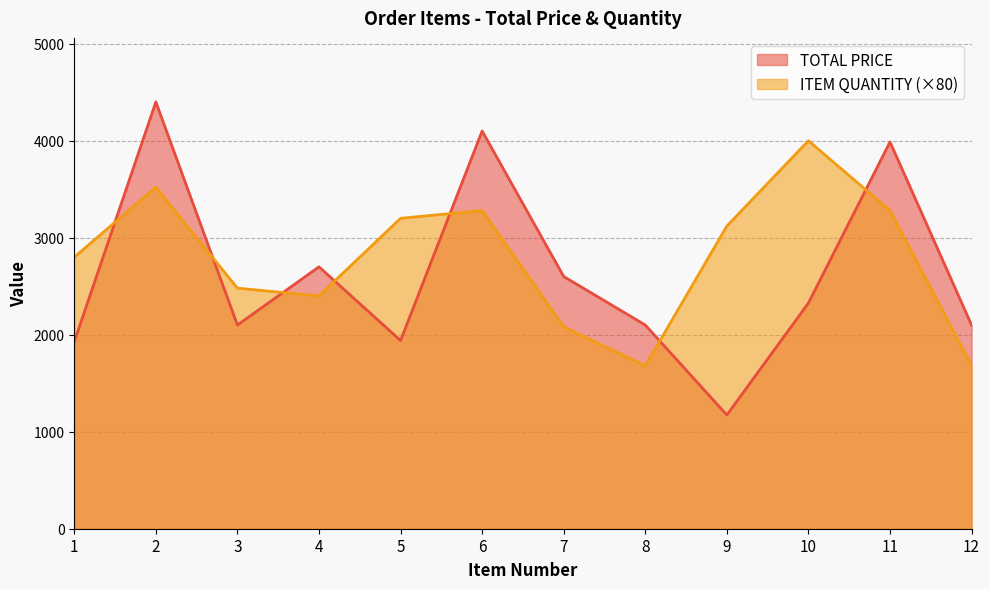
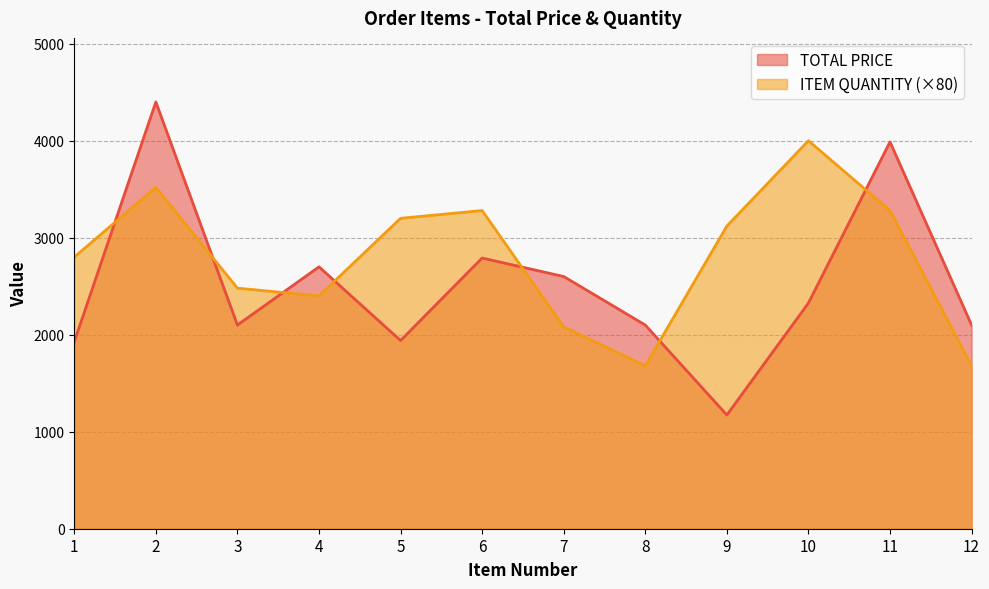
  {
    "TOTAL PRICE": {
      "1": 1900,
      "2": 4400,
      "3": 2100,
      "4": 2700,
      "5": 1900,
-     "6": 4100,
+     "6": 2800,
      "7": 2600,
      "8": 2100,
      "9": 1200,
      "10": 2300,
      "11": 4000,
      "12": 2100
    },
    "ITEM QUANTITY (×80)": {
      "1": 2800,
      "2": 3500,
      "3": 2500,
      "4": 2400,
      "5": 3200,
      "6": 3300,
      "7": 2100,
      "8": 1700,
      "9": 3100,
      "10": 4000,
      "11": 3300,
      "12": 1700
    }
  }
